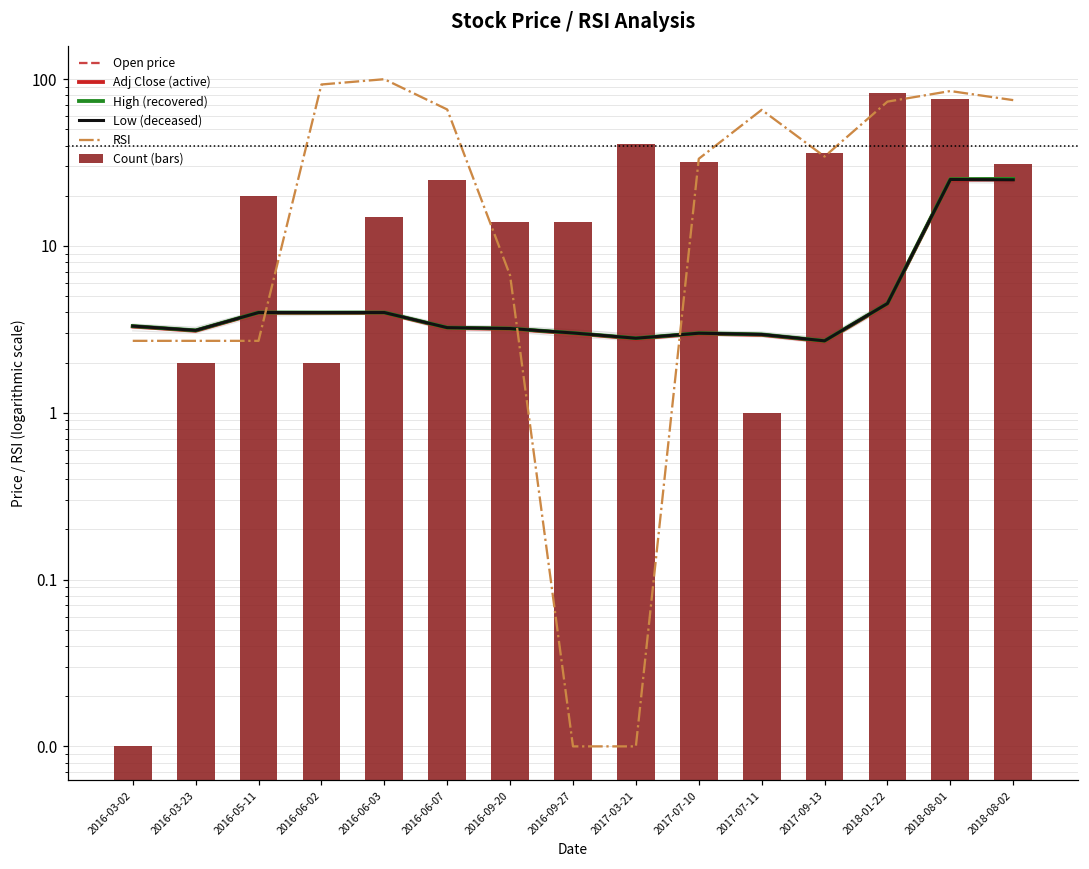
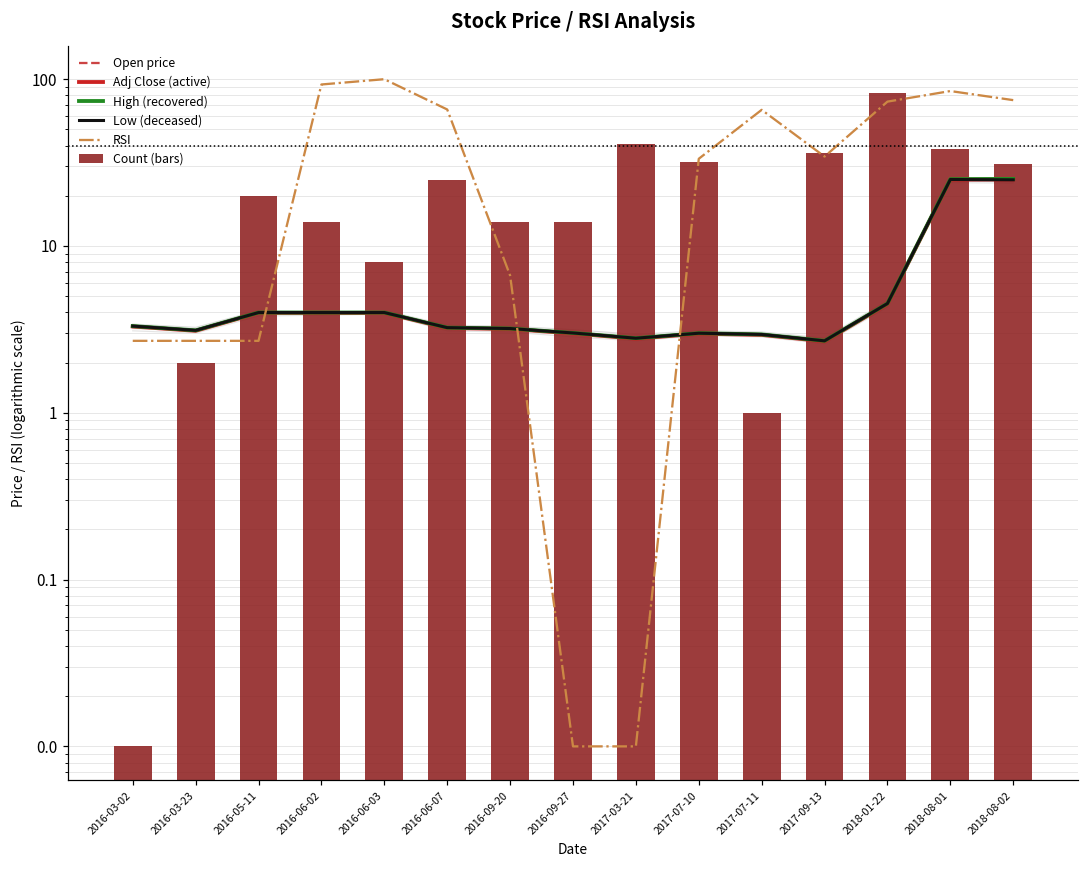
  {
    "Count (bars)": {
      "2016-03-02": 0.010,
      "2016-03-23": 2,
      "2016-05-11": 20,
-     "2016-06-02": 2,
-     "2016-06-03": 15,
+     "2016-06-02": 14,
+     "2016-06-03": 8,
      "2016-06-07": 25,
      "2016-09-20": 14,
      "2016-09-27": 14,
      "2017-03-21": 41,
      "2017-07-10": 32,
      "2017-07-11": 1,
      "2017-09-13": 36,
      "2018-01-22": 80,
-     "2018-08-01": 80,
+     "2018-08-01": 38,
      "2018-08-02": 31
    },
    "RSI": {
      "2016-03-02": 2.7,
      "2016-03-23": 2.7,
      "2016-05-11": 2.7,
      "2016-06-02": 90,
      "2016-06-03": 100,
      "2016-06-07": 66,
      "2016-09-20": 7,
      "2016-09-27": 0.010,
      "2017-03-21": 0.010,
      "2017-07-10": 33,
      "2017-07-11": 66,
      "2017-09-13": 34,
      "2018-01-22": 70,
      "2018-08-01": 80,
      "2018-08-02": 70
    }
  }
